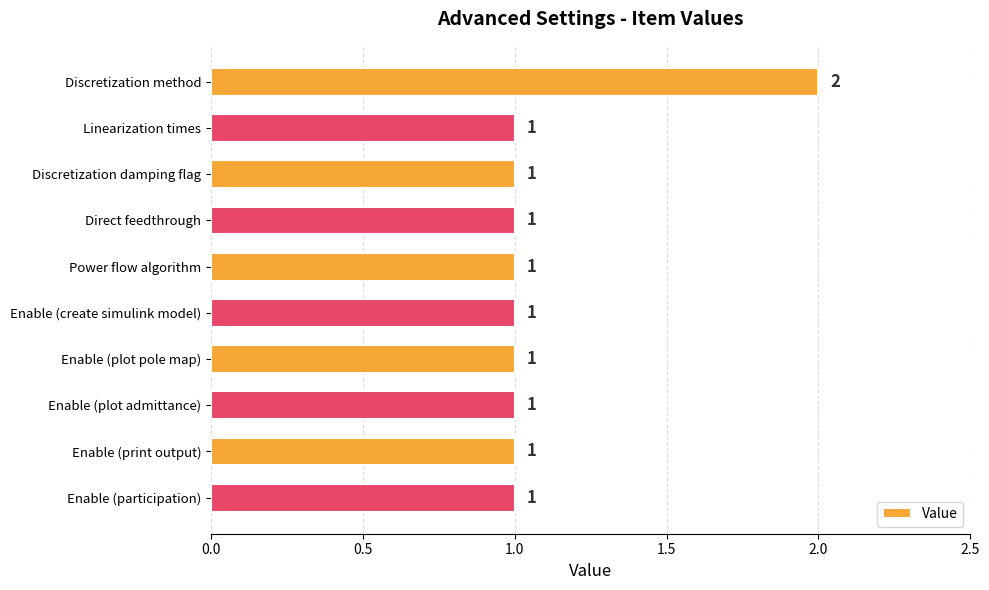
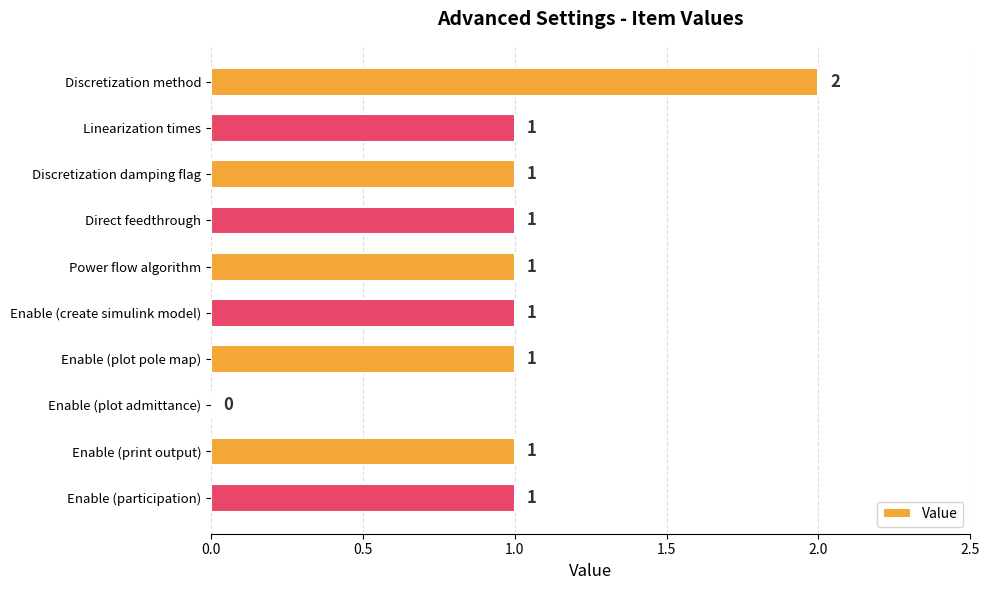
  {
    "Discretization method": 2,
    "Linearization times": 1,
    "Discretization damping flag": 1,
    "Direct feedthrough": 1,
    "Power flow algorithm": 1,
    "Enable (create simulink model)": 1,
    "Enable (plot pole map)": 1,
-   "Enable (plot admittance)": 1,
+   "Enable (plot admittance)": 0,
    "Enable (print output)": 1,
    "Enable (participation)": 1
  }
